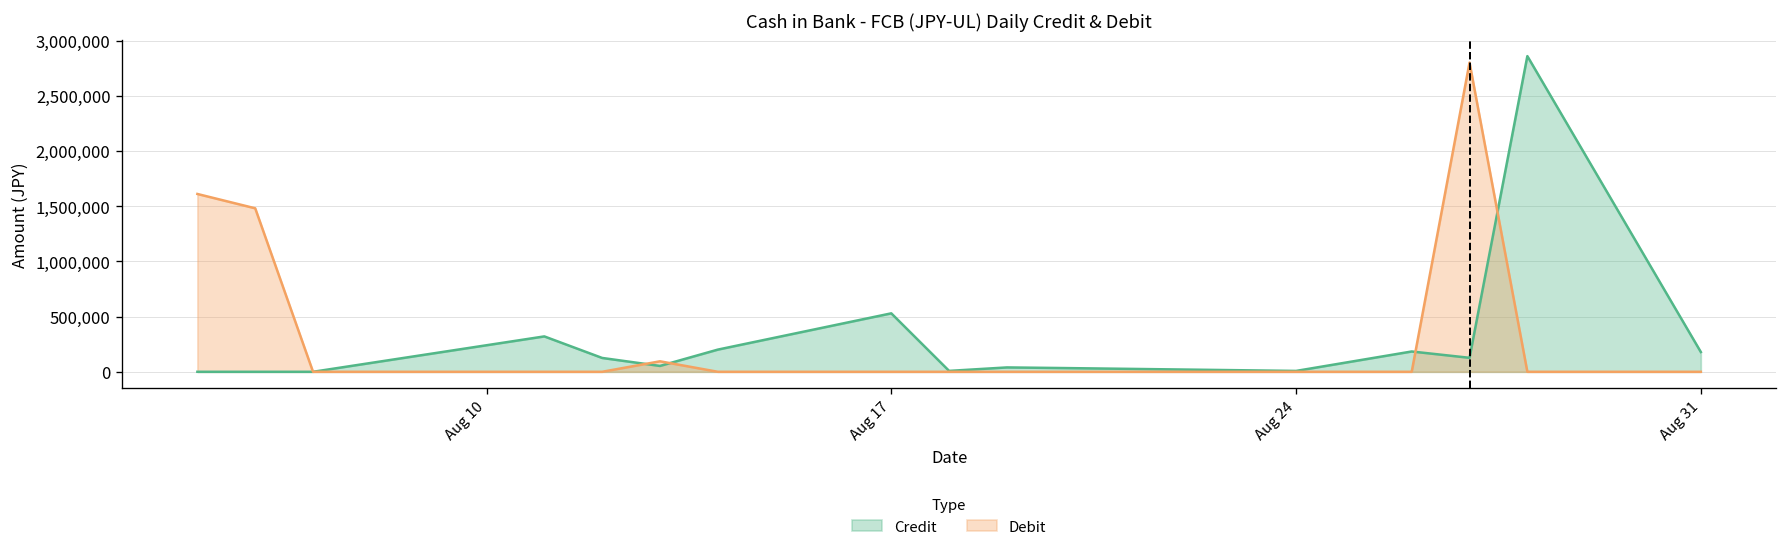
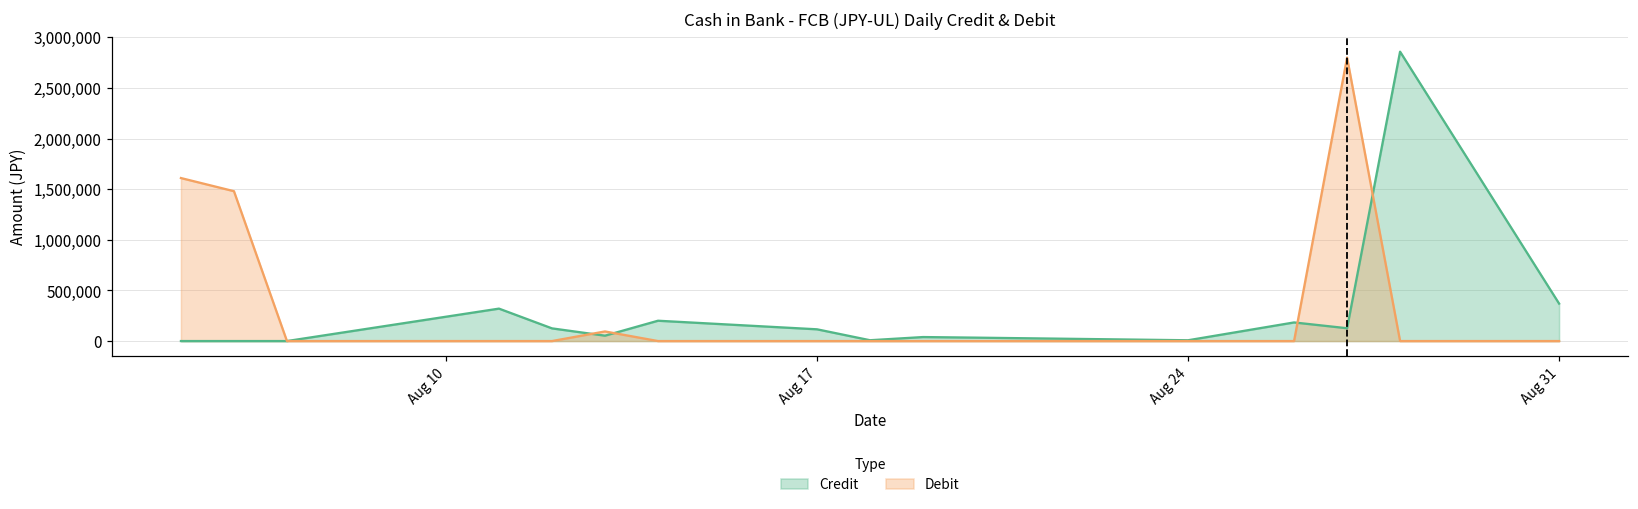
  {
    "Credit": {
-     "Aug 17": "500,000",
-     "Aug 31": "200,000"
+     "Aug 17": "100,000",
+     "Aug 31": "400,000"
    },
    "Debit": {
      "Aug 17": "0",
      "Aug 31": "0"
    }
  }
